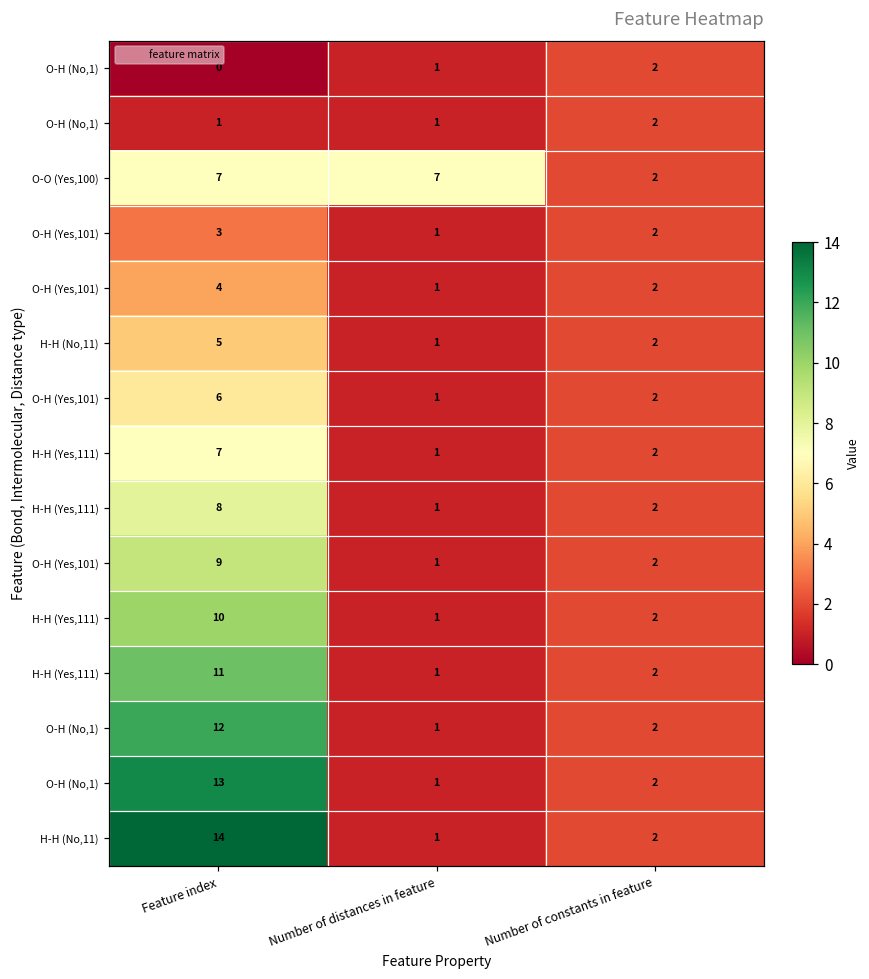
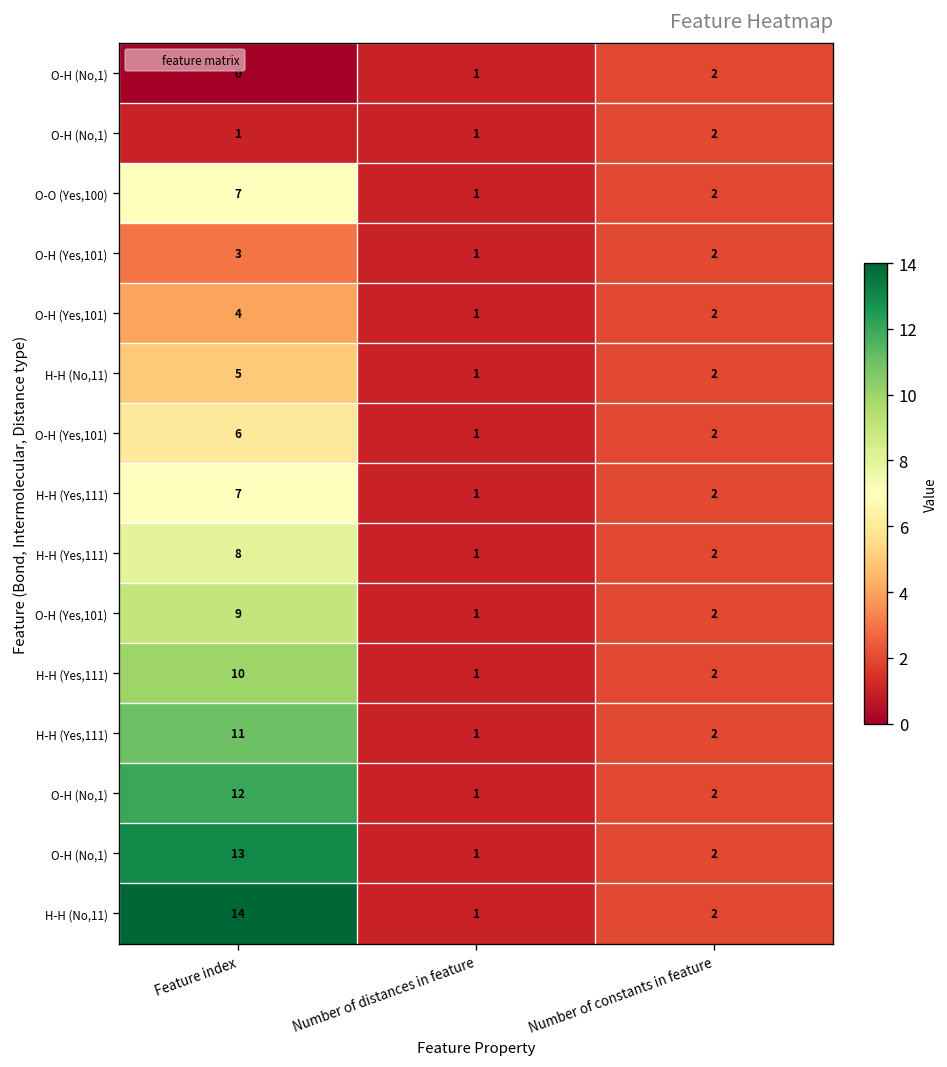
  {
    "O-O (Yes,100)": {
      "Feature index": 7,
-     "Number of distances in feature": 7,
+     "Number of distances in feature": 1,
      "Number of constants in feature": 2
    }
  }
